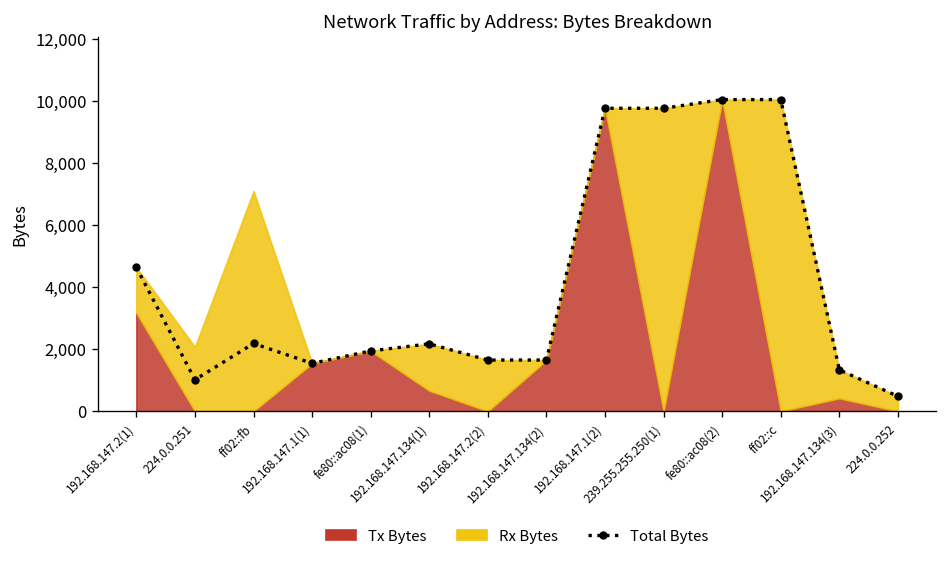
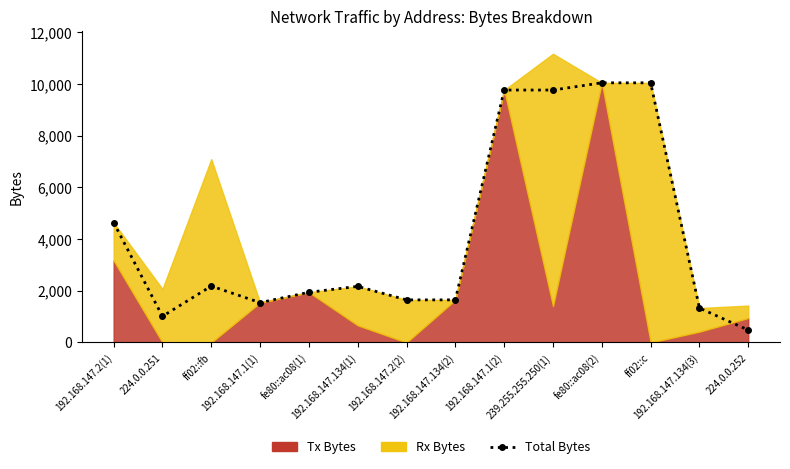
  {
    "Tx Bytes": {
      "192.168.147.2(1)": "3,200",
      "224.0.0.251": "0",
      "ff02::fb": "0",
      "192.168.147.134(1)": "700",
      "192.168.147.2(2)": "0",
-     "239.255.255.250(1)": "0",
+     "239.255.255.250(1)": "1,400",
      "ff02::c": "0",
      "192.168.147.134(3)": "400",
-     "224.0.0.252": "0"
+     "224.0.0.252": "900"
    },
    "Total Bytes": {
      "224.0.0.251": "1,000",
      "ff02::fb": "2,200"
    }
  }
